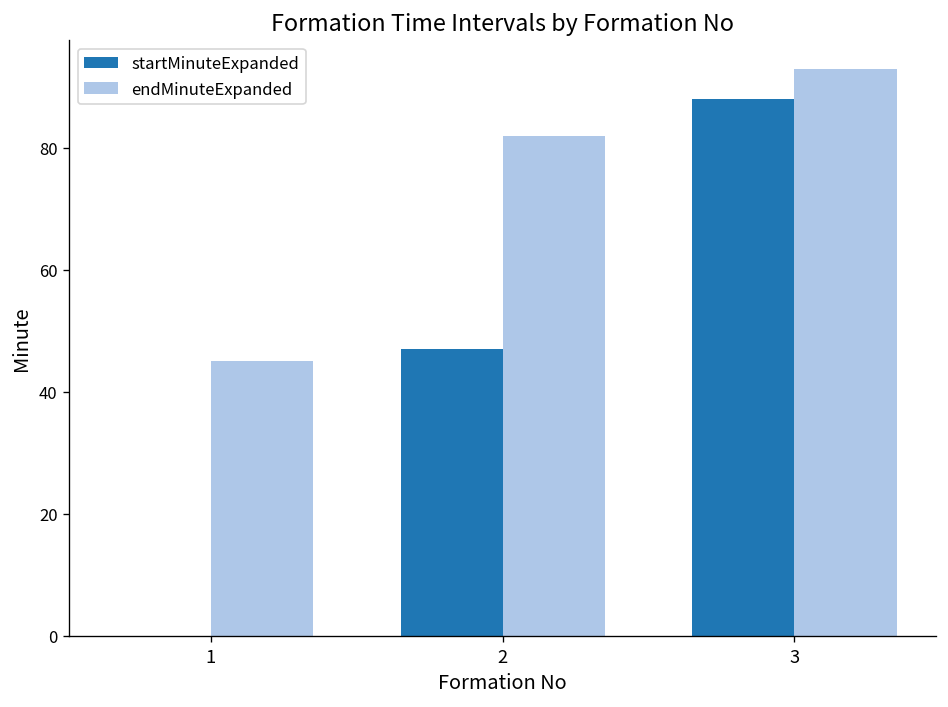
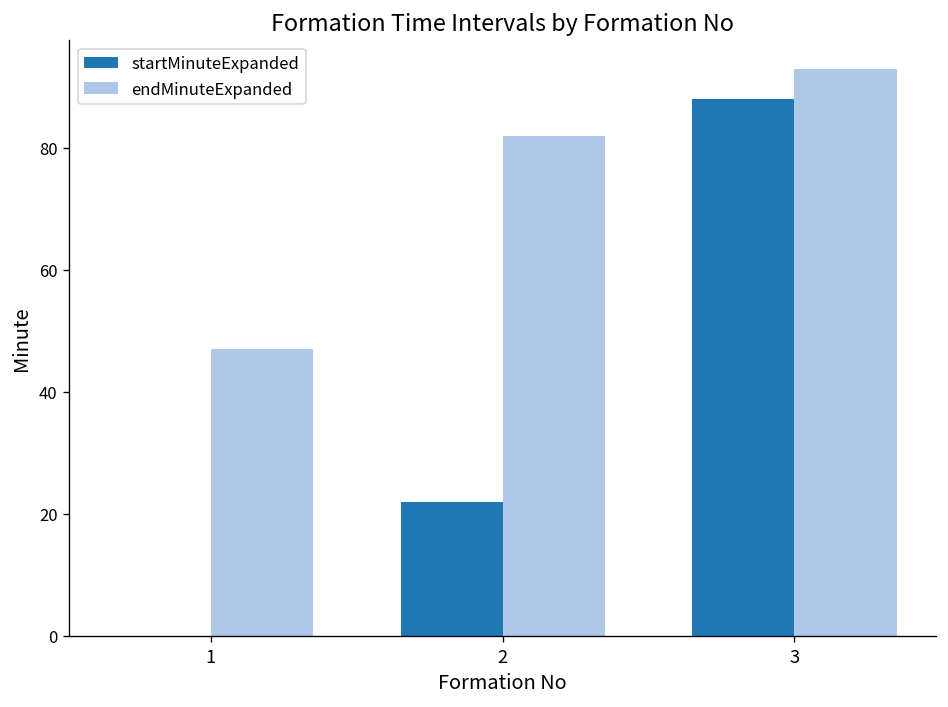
  {
    "startMinuteExpanded": {
      "1": 0,
-     "2": 47,
+     "2": 22,
      "3": 88
    },
    "endMinuteExpanded": {
-     "1": 45,
+     "1": 47,
      "2": 82,
      "3": 93
    }
  }
